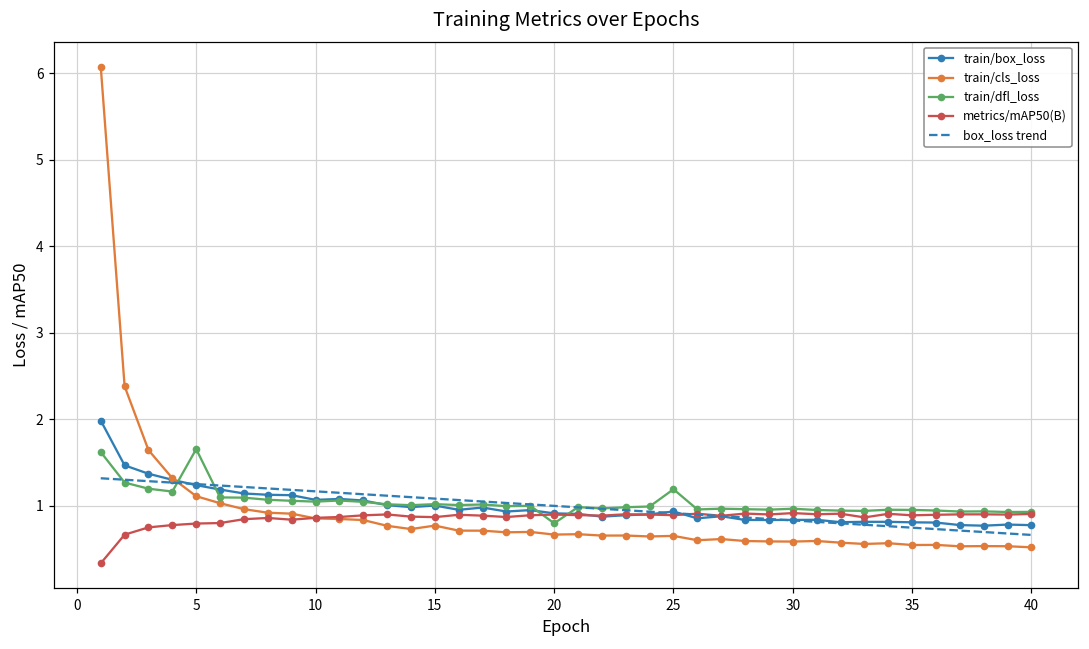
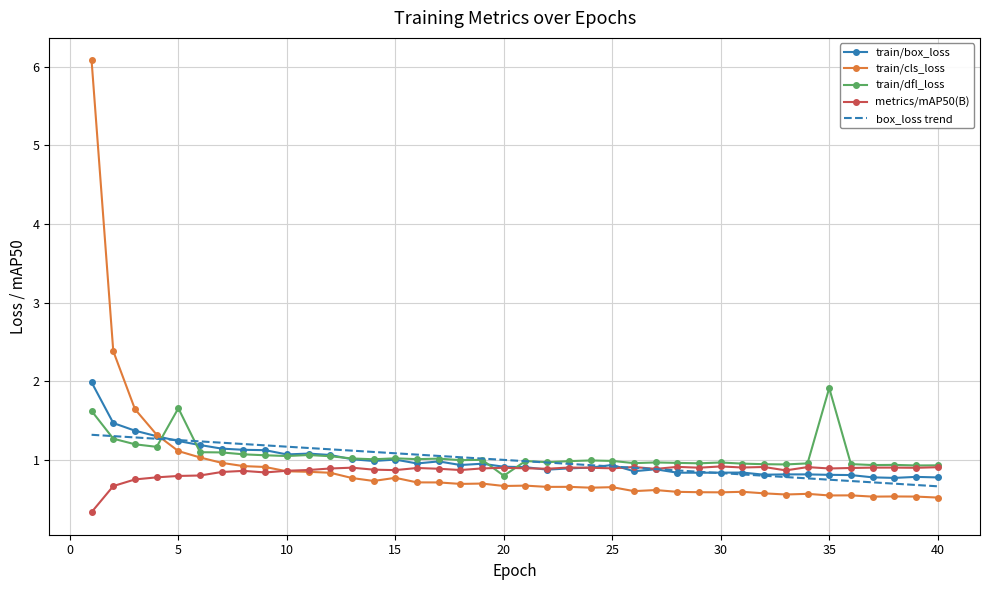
  {
    "train/dfl_loss": {
      "5": 1.7,
      "20": 0.8,
-     "25": 1.2,
+     "25": 1.0,
      "30": 1.0,
-     "35": 1.0
+     "35": 1.9
    }
  }
